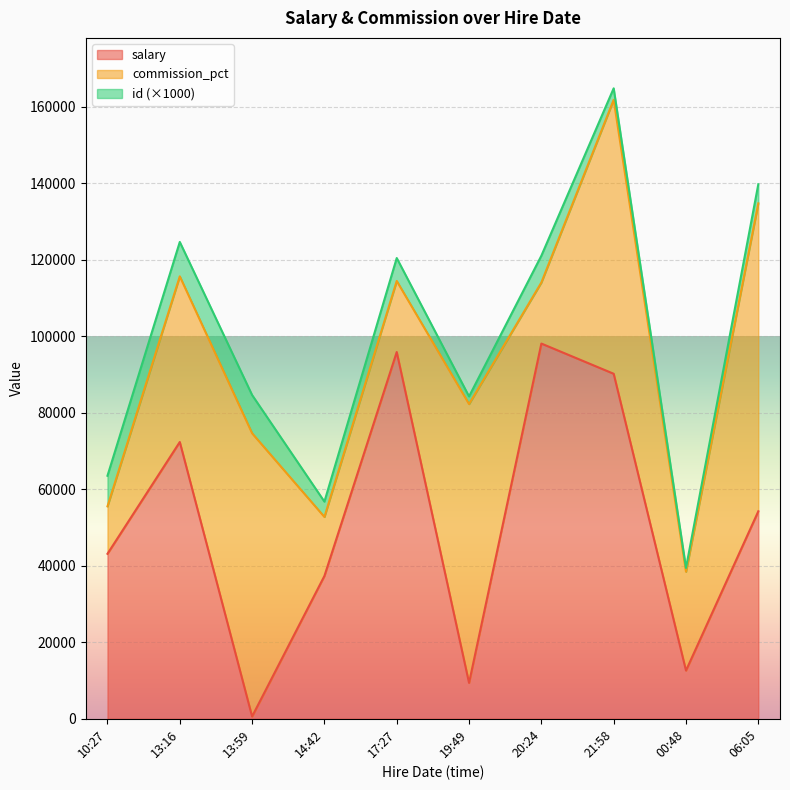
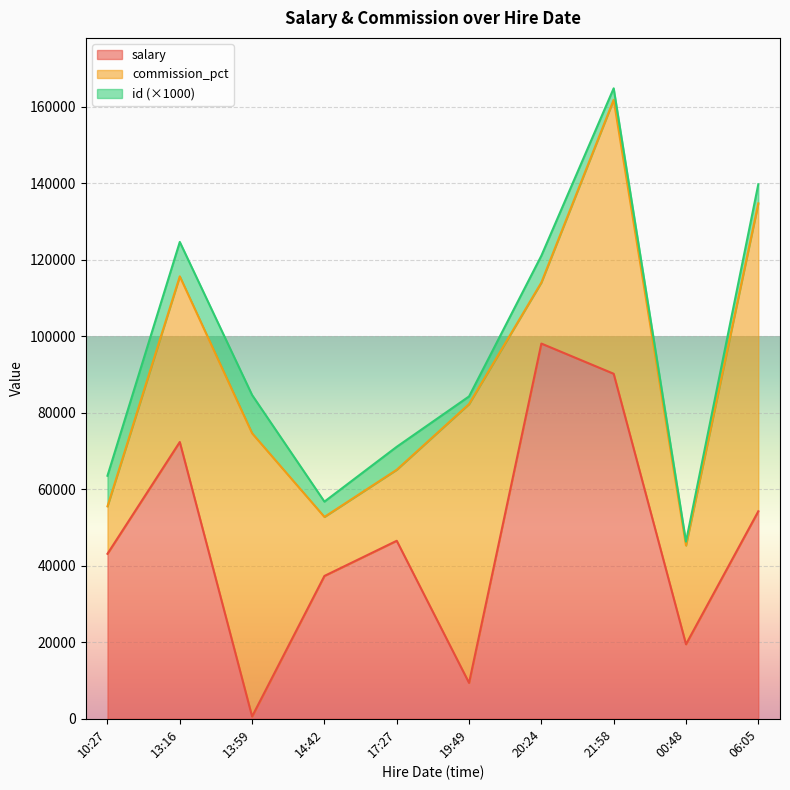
  {
    "salary": {
      "10:27": 43000,
      "13:16": 72000,
      "13:59": 1000,
      "14:42": 37000,
-     "17:27": 96000,
+     "17:27": 47000,
      "19:49": 9000,
      "20:24": 98000,
      "21:58": 90000,
-     "00:48": 13000,
+     "00:48": 19000,
      "06:05": 54000
    },
    "commission_pct": {
      "10:27": 12000,
      "13:16": 43000,
      "13:59": 74000,
      "14:42": 15000,
      "17:27": 19000,
      "19:49": 73000,
      "20:24": 16000,
      "21:58": 72000,
      "00:48": 26000,
      "06:05": 81000
    },
    "id (×1000)": {
      "10:27": 8000,
      "13:16": 9000,
      "13:59": 10000,
      "14:42": 4000,
      "17:27": 6000,
      "19:49": 2000,
      "20:24": 7000,
      "21:58": 3000,
      "00:48": 1000,
      "06:05": 5000
    }
  }
